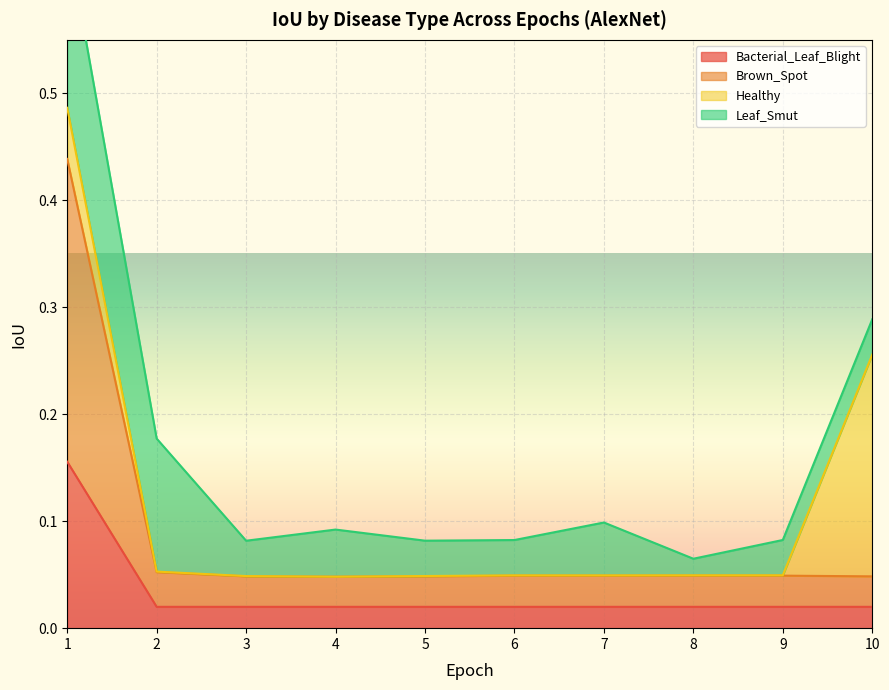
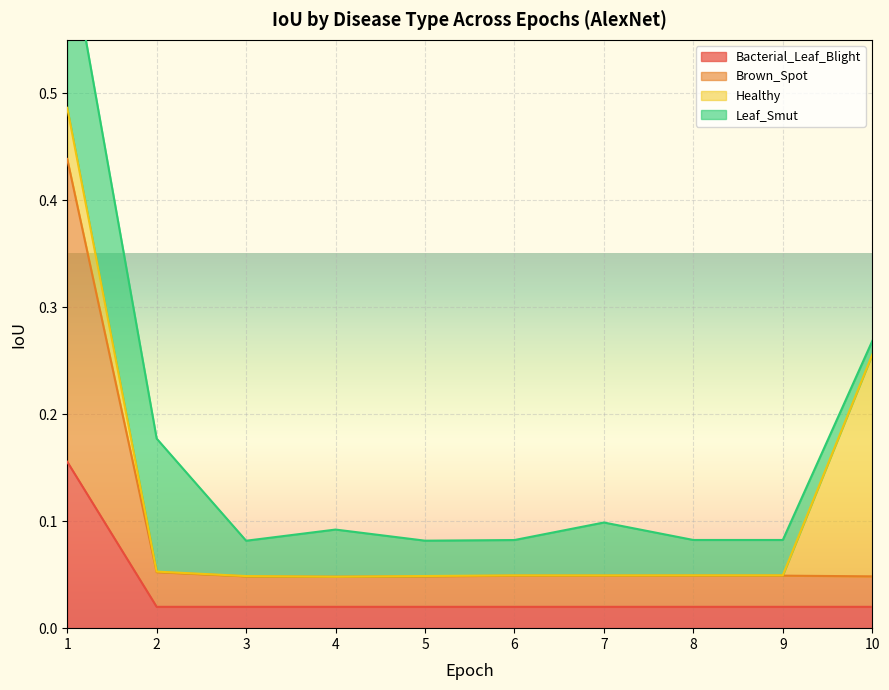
  {
    "Healthy": {
      "1": 0.048,
      "10": 0.207
    },
    "Leaf_Smut": {
      "2": 0.124,
      "3": 0.033,
      "4": 0.044,
      "5": 0.033,
      "6": 0.033,
      "7": 0.049,
-     "8": 0.016,
+     "8": 0.033,
      "9": 0.033,
-     "10": 0.033
+     "10": 0.013
    }
  }
